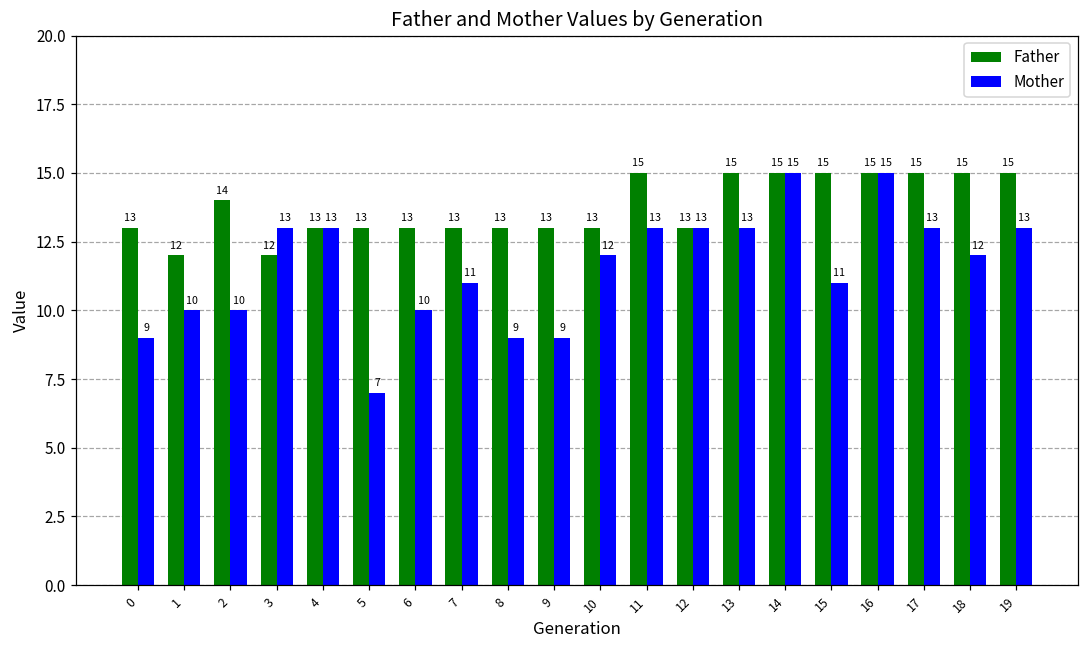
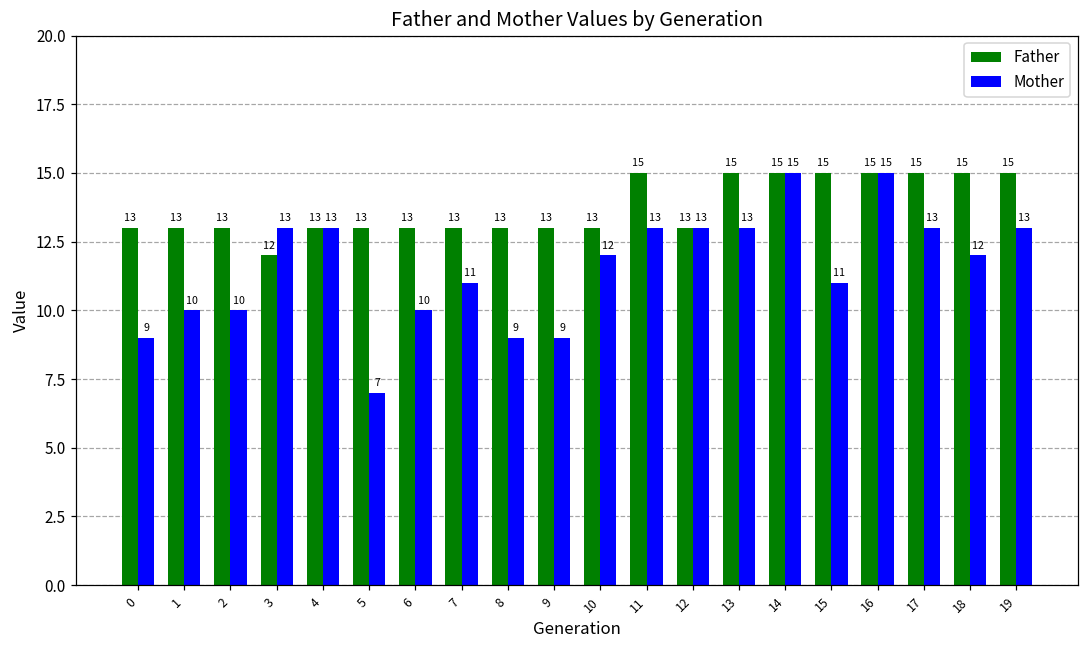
  {
    "Father": {
      "0": 13,
-     "1": 12,
-     "2": 14,
+     "1": 13,
+     "2": 13,
      "3": 12,
      "4": 13,
      "5": 13,
      "6": 13,
      "7": 13,
      "8": 13,
      "9": 13,
      "10": 13,
      "11": 15,
      "12": 13,
      "13": 15,
      "14": 15,
      "15": 15,
      "16": 15,
      "17": 15,
      "18": 15,
      "19": 15
    },
    "Mother": {
      "0": 9,
      "1": 10,
      "2": 10,
      "3": 13,
      "4": 13,
      "5": 7,
      "6": 10,
      "7": 11,
      "8": 9,
      "9": 9,
      "10": 12,
      "11": 13,
      "12": 13,
      "13": 13,
      "14": 15,
      "15": 11,
      "16": 15,
      "17": 13,
      "18": 12,
      "19": 13
    }
  }
